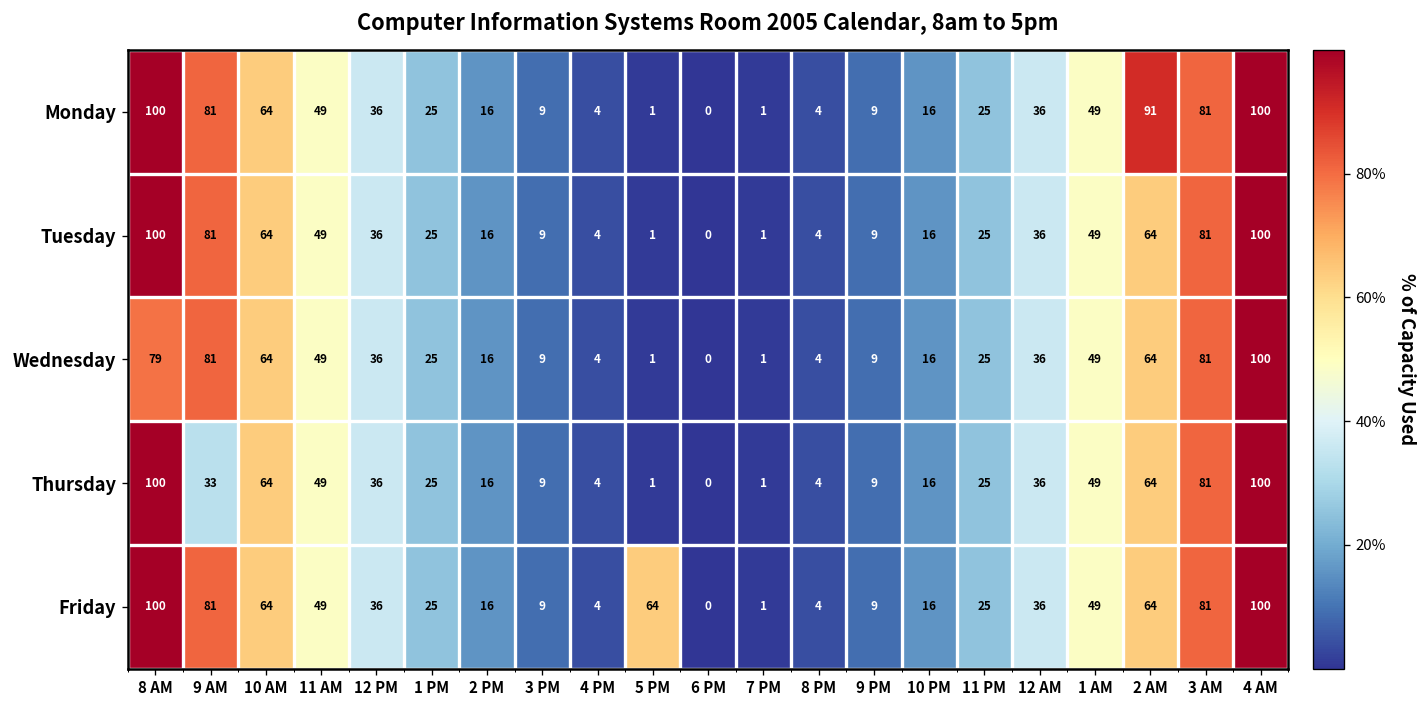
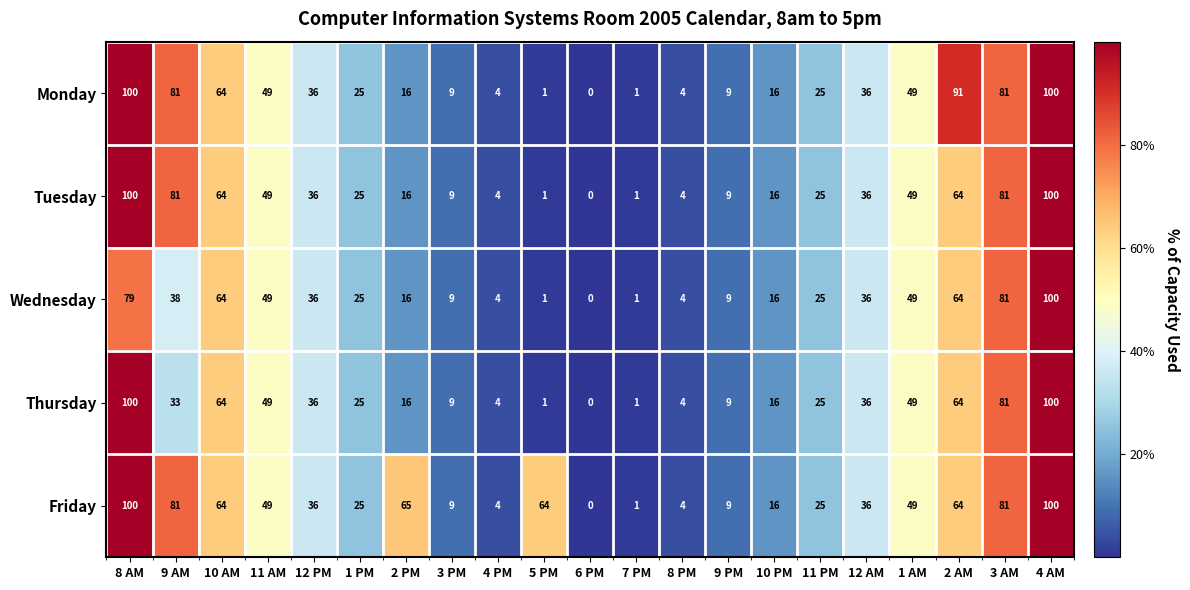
  {
    "Monday": {
      "8 AM": 100,
      "9 AM": 81,
      "10 AM": 64,
      "11 AM": 49,
      "12 PM": 36,
      "1 PM": 25,
      "2 PM": 16,
      "3 PM": 9,
      "4 PM": 4,
      "5 PM": 1,
      "6 PM": 0,
      "7 PM": 1,
      "8 PM": 4,
      "9 PM": 9,
      "10 PM": 16,
      "11 PM": 25,
      "12 AM": 36,
      "1 AM": 49,
      "2 AM": 91,
      "3 AM": 81,
      "4 AM": 100
    },
    "Tuesday": {
      "8 AM": 100,
      "9 AM": 81,
      "10 AM": 64,
      "11 AM": 49,
      "12 PM": 36,
      "1 PM": 25,
      "2 PM": 16,
      "3 PM": 9,
      "4 PM": 4,
      "5 PM": 1,
      "6 PM": 0,
      "7 PM": 1,
      "8 PM": 4,
      "9 PM": 9,
      "10 PM": 16,
      "11 PM": 25,
      "12 AM": 36,
      "1 AM": 49,
      "2 AM": 64,
      "3 AM": 81,
      "4 AM": 100
    },
    "Wednesday": {
      "8 AM": 79,
-     "9 AM": 81,
+     "9 AM": 38,
      "10 AM": 64,
      "11 AM": 49,
      "12 PM": 36,
      "1 PM": 25,
      "2 PM": 16,
      "3 PM": 9,
      "4 PM": 4,
      "5 PM": 1,
      "6 PM": 0,
      "7 PM": 1,
      "8 PM": 4,
      "9 PM": 9,
      "10 PM": 16,
      "11 PM": 25,
      "12 AM": 36,
      "1 AM": 49,
      "2 AM": 64,
      "3 AM": 81,
      "4 AM": 100
    },
    "Thursday": {
      "8 AM": 100,
      "9 AM": 33,
      "10 AM": 64,
      "11 AM": 49,
      "12 PM": 36,
      "1 PM": 25,
      "2 PM": 16,
      "3 PM": 9,
      "4 PM": 4,
      "5 PM": 1,
      "6 PM": 0,
      "7 PM": 1,
      "8 PM": 4,
      "9 PM": 9,
      "10 PM": 16,
      "11 PM": 25,
      "12 AM": 36,
      "1 AM": 49,
      "2 AM": 64,
      "3 AM": 81,
      "4 AM": 100
    },
    "Friday": {
      "8 AM": 100,
      "9 AM": 81,
      "10 AM": 64,
      "11 AM": 49,
      "12 PM": 36,
      "1 PM": 25,
-     "2 PM": 16,
+     "2 PM": 65,
      "3 PM": 9,
      "4 PM": 4,
      "5 PM": 64,
      "6 PM": 0,
      "7 PM": 1,
      "8 PM": 4,
      "9 PM": 9,
      "10 PM": 16,
      "11 PM": 25,
      "12 AM": 36,
      "1 AM": 49,
      "2 AM": 64,
      "3 AM": 81,
      "4 AM": 100
    }
  }
